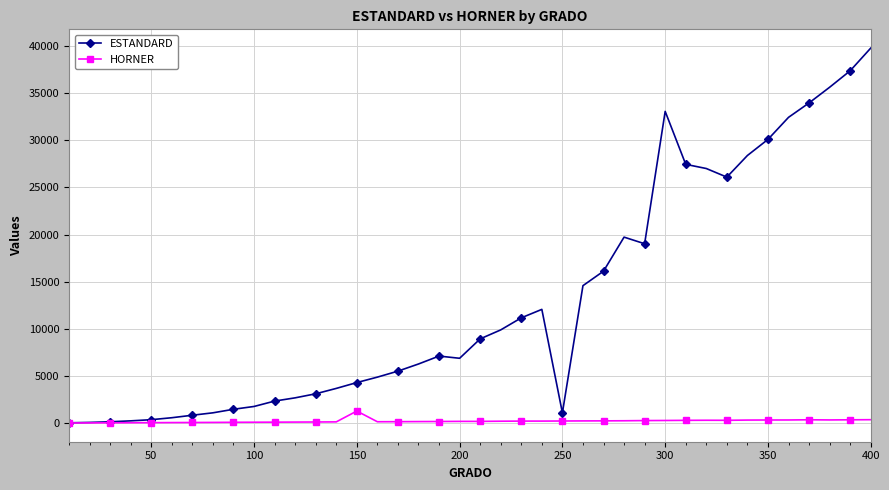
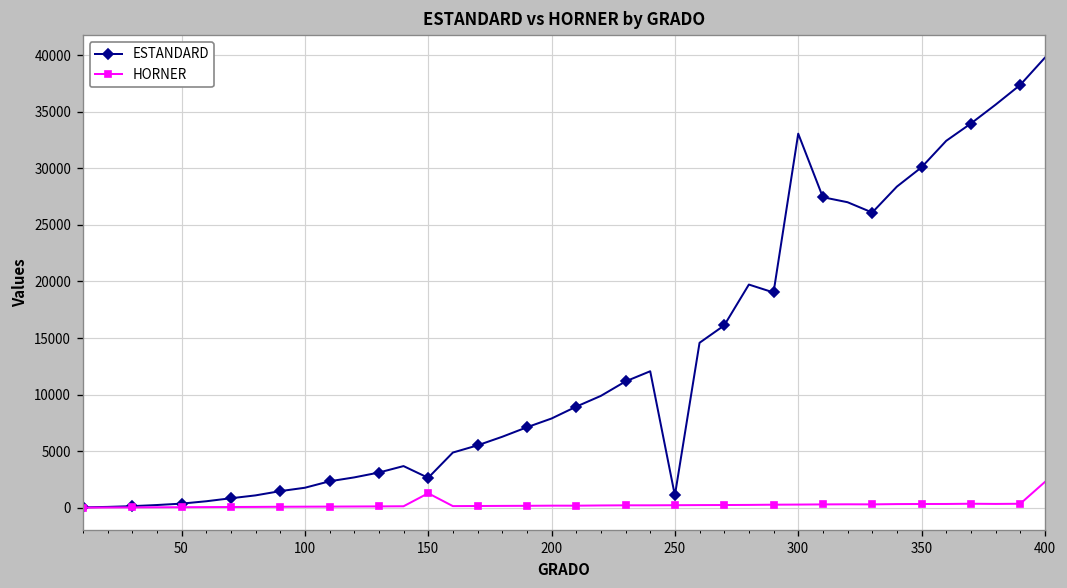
  {
    "ESTANDARD": {
      "50": 0,
      "100": 2000,
-     "150": 4000,
-     "200": 7000,
+     "150": 3000,
+     "200": 8000,
      "250": 1000,
      "300": 33000,
      "350": 30000,
      "400": 40000
    },
    "HORNER": {
      "50": 0,
      "100": 0,
      "150": 1000,
      "200": 0,
      "250": 0,
      "300": 0,
      "350": 0,
-     "400": 0
+     "400": 2000
    }
  }
